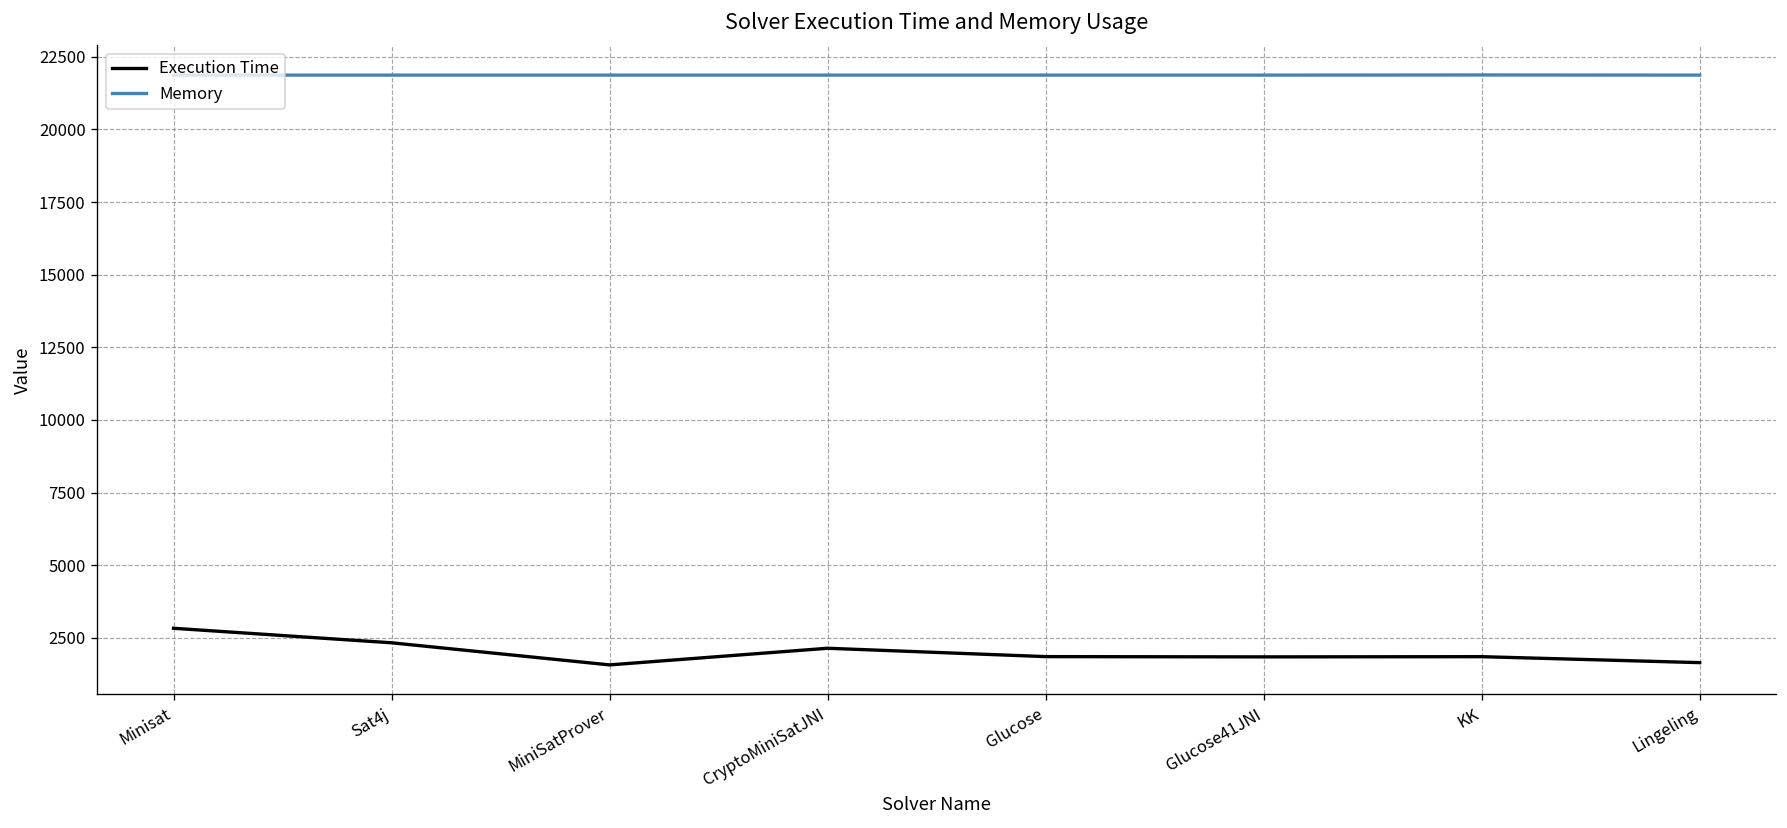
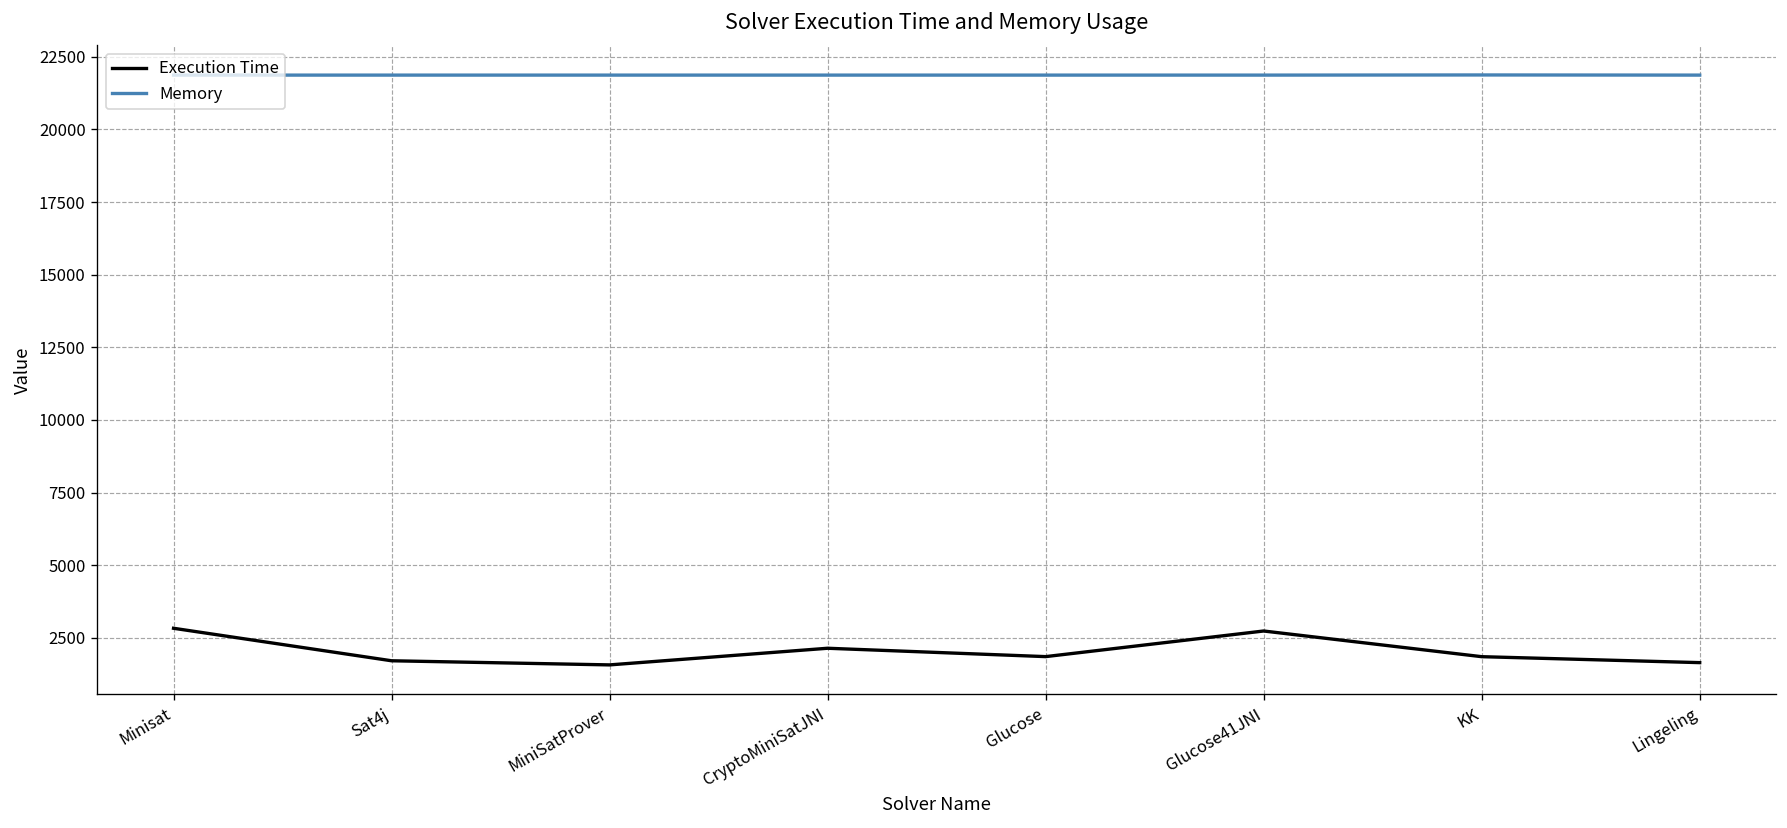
  {
    "Execution Time": {
      "Minisat": 2800,
-     "Sat4j": 2300,
+     "Sat4j": 1700,
      "MiniSatProver": 1600,
      "CryptoMiniSatJNI": 2100,
      "Glucose": 1900,
-     "Glucose41JNI": 1800,
+     "Glucose41JNI": 2700,
      "KK": 1800,
      "Lingeling": 1600
    },
    "Memory": {
      "Sat4j": 21900,
      "MiniSatProver": 21900,
      "CryptoMiniSatJNI": 21900,
      "Glucose": 21900,
      "Glucose41JNI": 21900,
      "KK": 21900,
      "Lingeling": 21900
    }
  }
